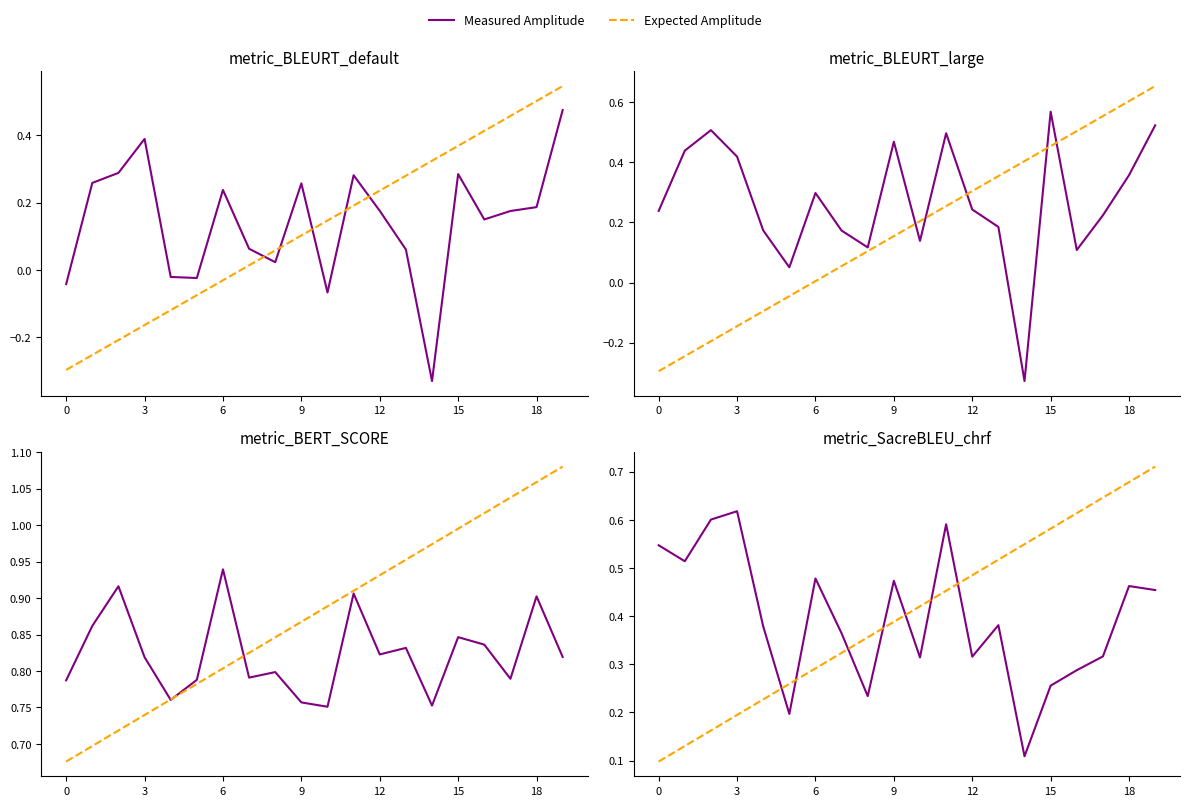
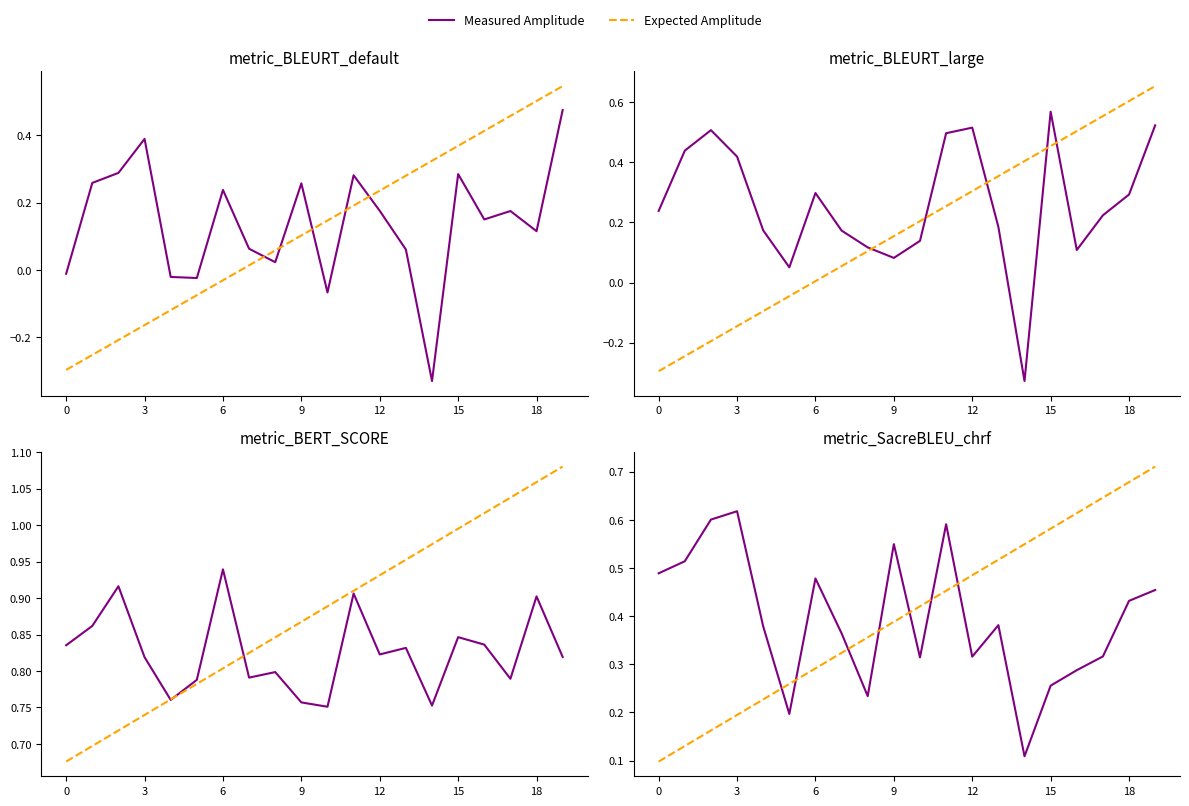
  {
    "metric_BLEURT_default": {
      "Measured Amplitude": {
-       "0": -0.04,
+       "0": -0.01,
        "3": 0.39,
        "6": 0.24,
        "9": 0.26,
        "12": 0.18,
        "15": 0.28,
-       "18": 0.19
+       "18": 0.11
      },
      "Expected Amplitude": {
        "0": -0.30,
        "3": -0.16,
        "6": -0.03,
        "9": 0.10,
        "12": 0.24,
        "15": 0.37,
        "18": 0.50
      }
    },
    "metric_BLEURT_large": {
      "Measured Amplitude": {
        "0": 0.24,
        "3": 0.42,
        "6": 0.30,
-       "9": 0.47,
-       "12": 0.24,
+       "9": 0.08,
+       "12": 0.51,
        "15": 0.57,
-       "18": 0.36
+       "18": 0.29
      },
      "Expected Amplitude": {
        "0": -0.29,
        "3": -0.15,
        "6": 0.00,
        "9": 0.15,
        "12": 0.30,
        "15": 0.45,
        "18": 0.60
      }
    },
    "metric_BERT_SCORE": {
      "Measured Amplitude": {
-       "0": 0.79,
+       "0": 0.84,
        "3": 0.82,
        "6": 0.94,
        "9": 0.76,
        "12": 0.82,
        "15": 0.85,
        "18": 0.90
      },
      "Expected Amplitude": {
        "0": 0.68,
        "3": 0.74,
        "6": 0.80,
        "9": 0.87,
        "12": 0.93,
        "15": 1.00,
        "18": 1.06
      }
    },
    "metric_SacreBLEU_chrf": {
      "Measured Amplitude": {
-       "0": 0.55,
+       "0": 0.49,
        "3": 0.62,
        "6": 0.48,
-       "9": 0.47,
+       "9": 0.55,
        "12": 0.32,
        "15": 0.26,
-       "18": 0.46
+       "18": 0.43
      },
      "Expected Amplitude": {
        "0": 0.10,
        "3": 0.19,
        "6": 0.29,
        "9": 0.39,
        "12": 0.48,
        "15": 0.58,
        "18": 0.68
      }
    }
  }
